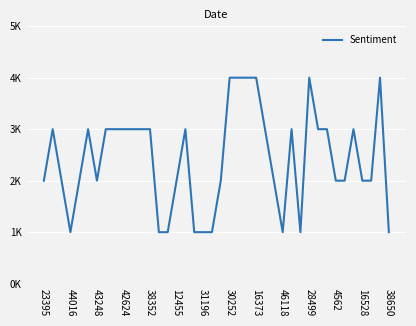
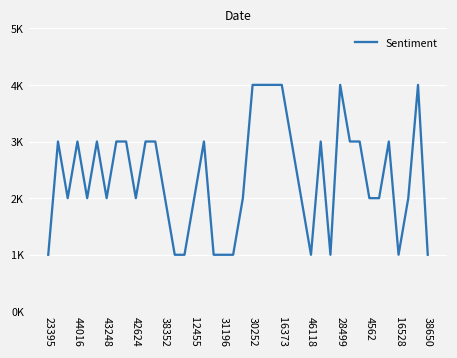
  {
-   "23395": 2000,
-   "44016": 1000,
+   "23395": 1000,
+   "44016": 3000,
    "43248": 2000,
-   "42624": 3000,
-   "38352": 3000,
+   "42624": 2000,
+   "38352": 2000,
    "12455": 2000,
    "31196": 1000,
    "30252": 4000,
    "16373": 4000,
    "46118": 1000,
    "28499": 4000,
    "4562": 2000,
-   "16528": 2000,
+   "16528": 1000,
    "38650": 1000
  }
